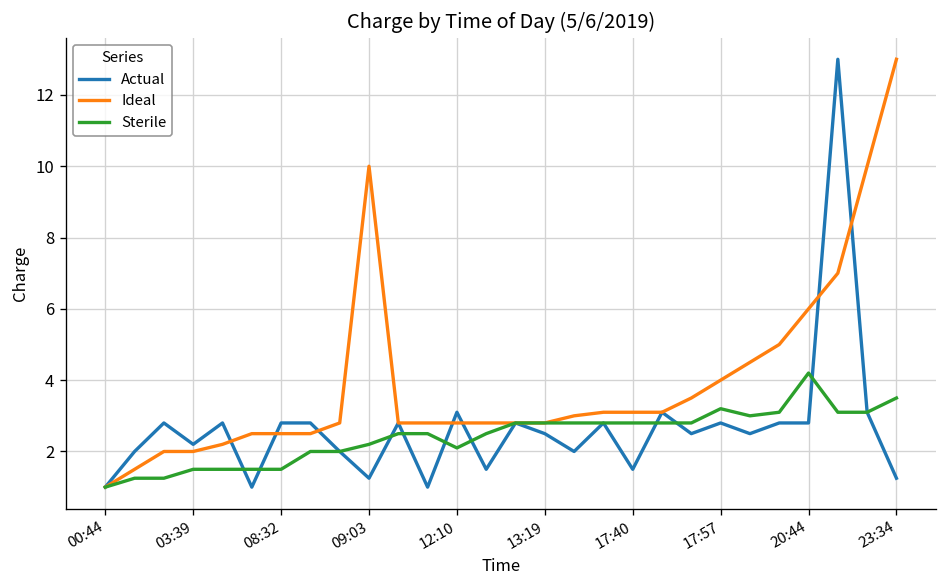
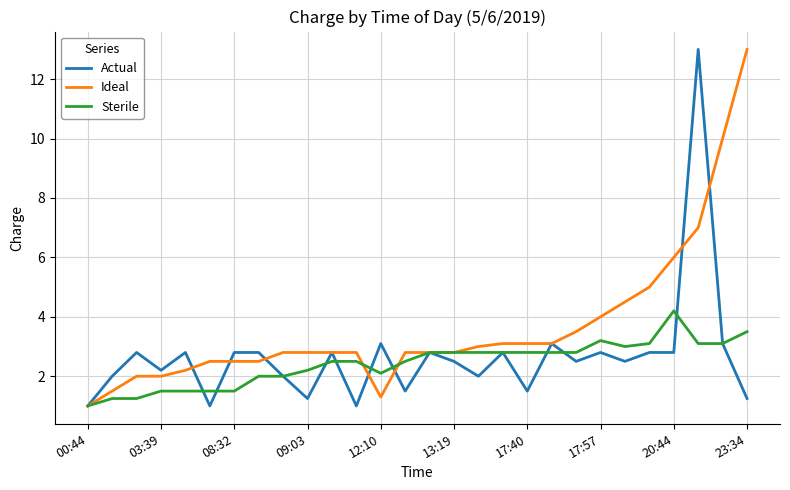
  {
    "Actual": {
      "03:39": 2.2,
      "08:32": 2.8,
      "09:03": 1.3,
      "12:10": 3.1,
      "13:19": 2.5,
      "17:40": 1.5,
      "17:57": 2.8,
      "20:44": 2.8,
      "23:34": 1.3
    },
    "Ideal": {
      "03:39": 2.0,
      "08:32": 2.5,
-     "09:03": 10.0,
-     "12:10": 2.8,
+     "09:03": 2.8,
+     "12:10": 1.3,
      "17:40": 3.1,
      "17:57": 4.0,
      "20:44": 6.0,
      "23:34": 13.0
    },
    "Sterile": {
      "03:39": 1.5,
      "08:32": 1.5,
      "09:03": 2.2,
      "12:10": 2.1,
      "17:40": 2.8,
      "17:57": 3.2,
      "20:44": 4.2,
      "23:34": 3.5
    }
  }
